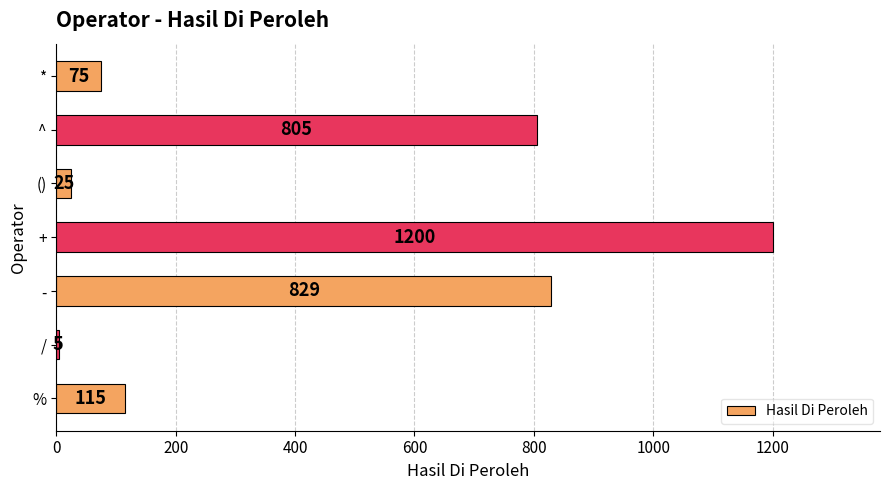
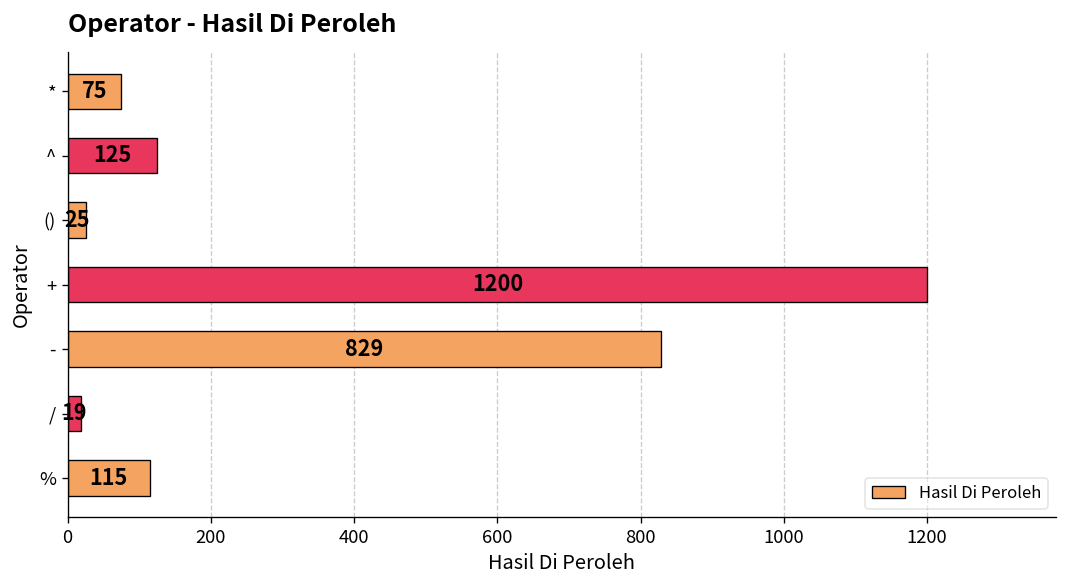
  {
    "*": 75,
-   "^": 805,
+   "^": 125,
    "()": 25,
    "+": 1200,
    "-": 829,
-   "/": 5,
+   "/": 19,
    "%": 115
  }
